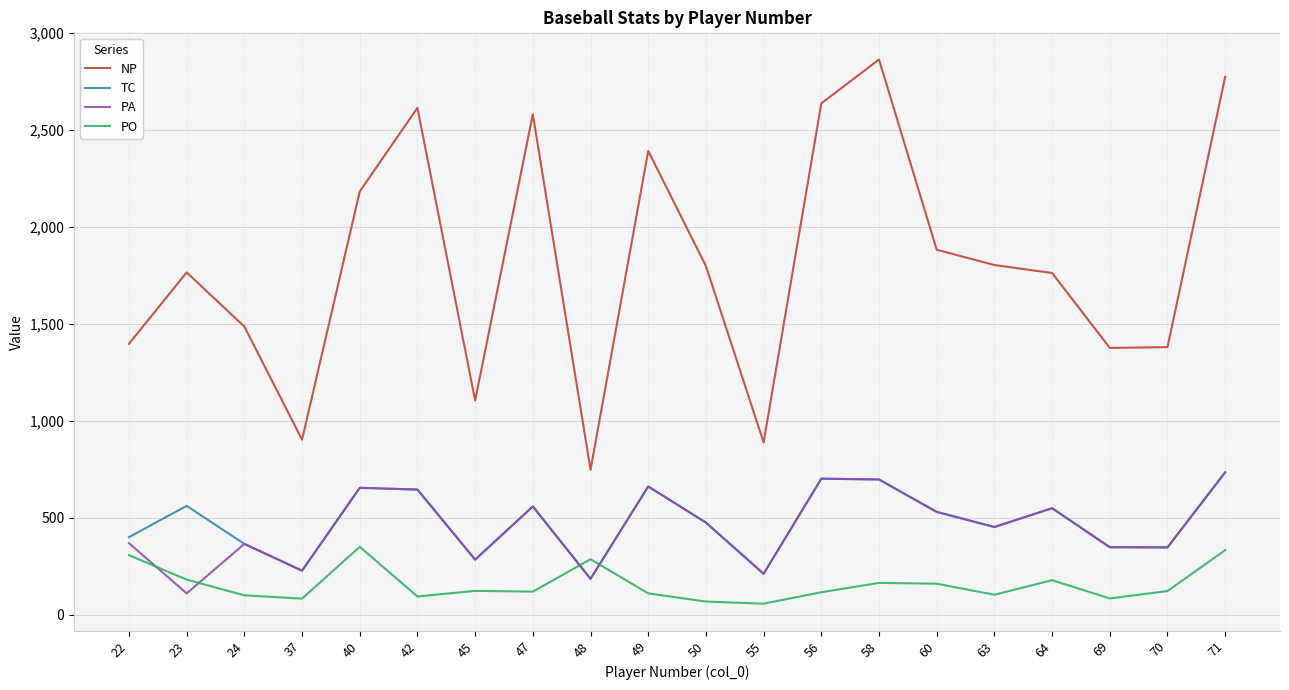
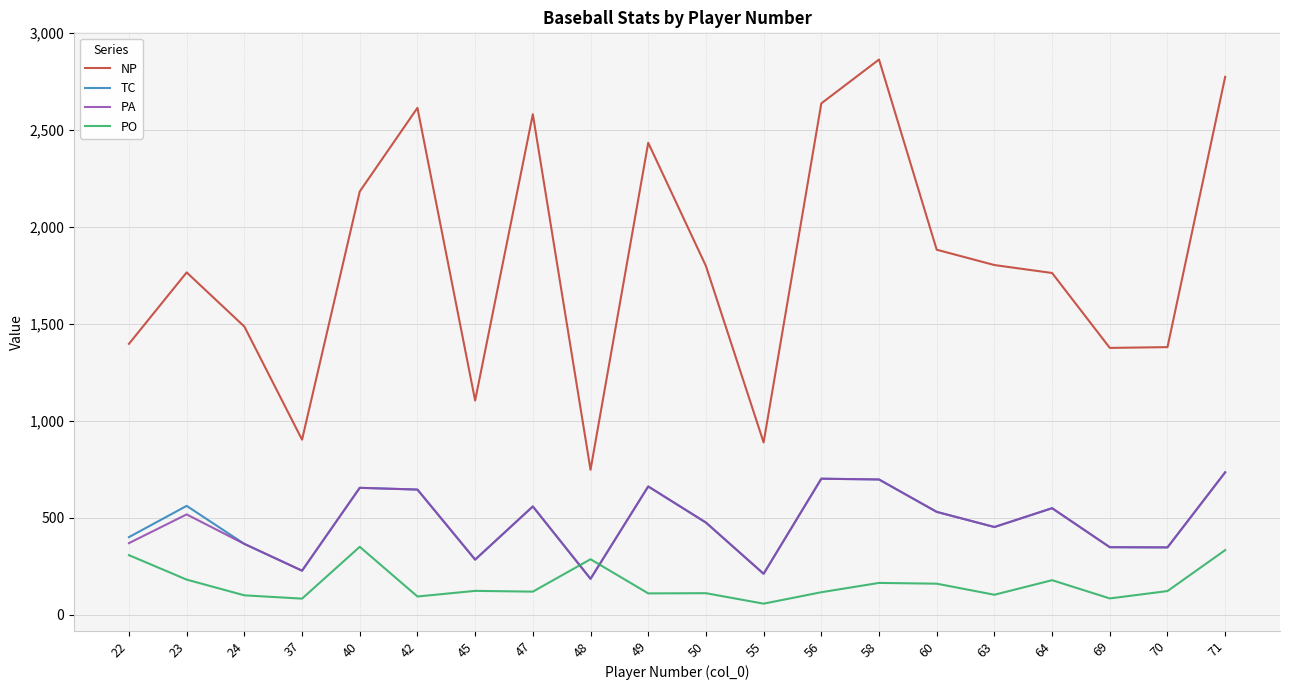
  {
    "NP": {
      "22": "1,400",
      "23": "1,770",
      "24": "1,490",
      "37": "900",
      "40": "2,180",
      "42": "2,610",
      "45": "1,110",
      "47": "2,580",
      "48": "750",
-     "49": "2,390",
+     "49": "2,430",
      "50": "1,800",
      "55": "890",
      "56": "2,640",
      "58": "2,860",
      "60": "1,880",
      "63": "1,800",
      "64": "1,760",
      "69": "1,380",
      "70": "1,380",
      "71": "2,770"
    },
    "TC": {
      "22": "400",
      "23": "560"
    },
    "PA": {
      "22": "370",
-     "23": "110"
+     "23": "520"
    },
    "PO": {
      "22": "310",
      "23": "180",
      "24": "100",
      "37": "80",
      "40": "350",
      "42": "100",
      "45": "120",
      "47": "120",
      "48": "290",
      "49": "110",
-     "50": "70",
+     "50": "110",
      "55": "60",
      "56": "120",
      "58": "170",
      "60": "160",
      "63": "100",
      "64": "180",
      "69": "90",
      "70": "120",
      "71": "330"
    }
  }
